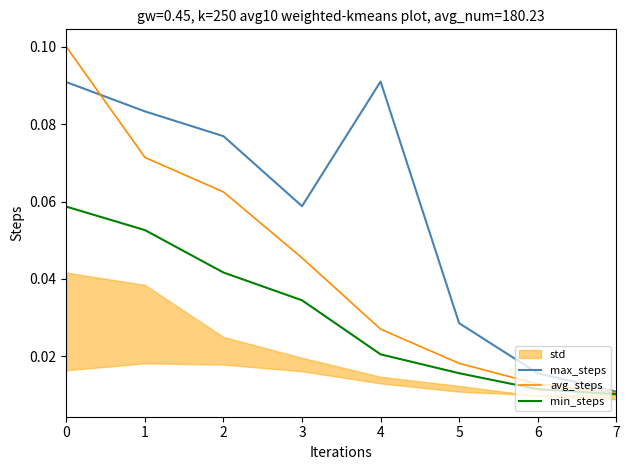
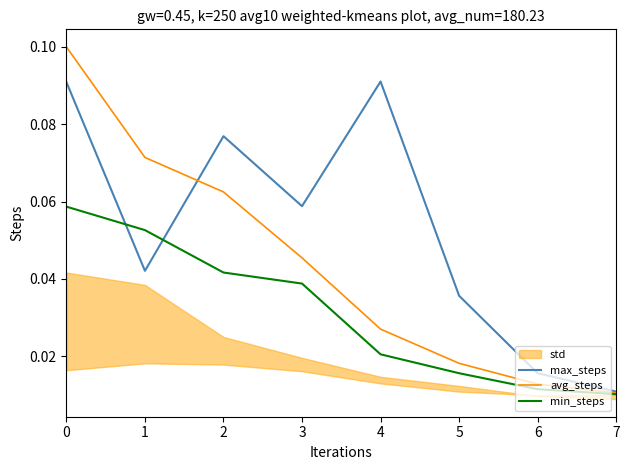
  {
    "max_steps": {
      "0": 0.091,
-     "1": 0.083,
+     "1": 0.042,
      "2": 0.077,
      "3": 0.059,
      "4": 0.091,
-     "5": 0.029
+     "5": 0.036
    },
    "min_steps": {
      "0": 0.059,
      "1": 0.053,
      "2": 0.042,
-     "3": 0.034,
+     "3": 0.039,
      "4": 0.021,
      "5": 0.016
    }
  }
